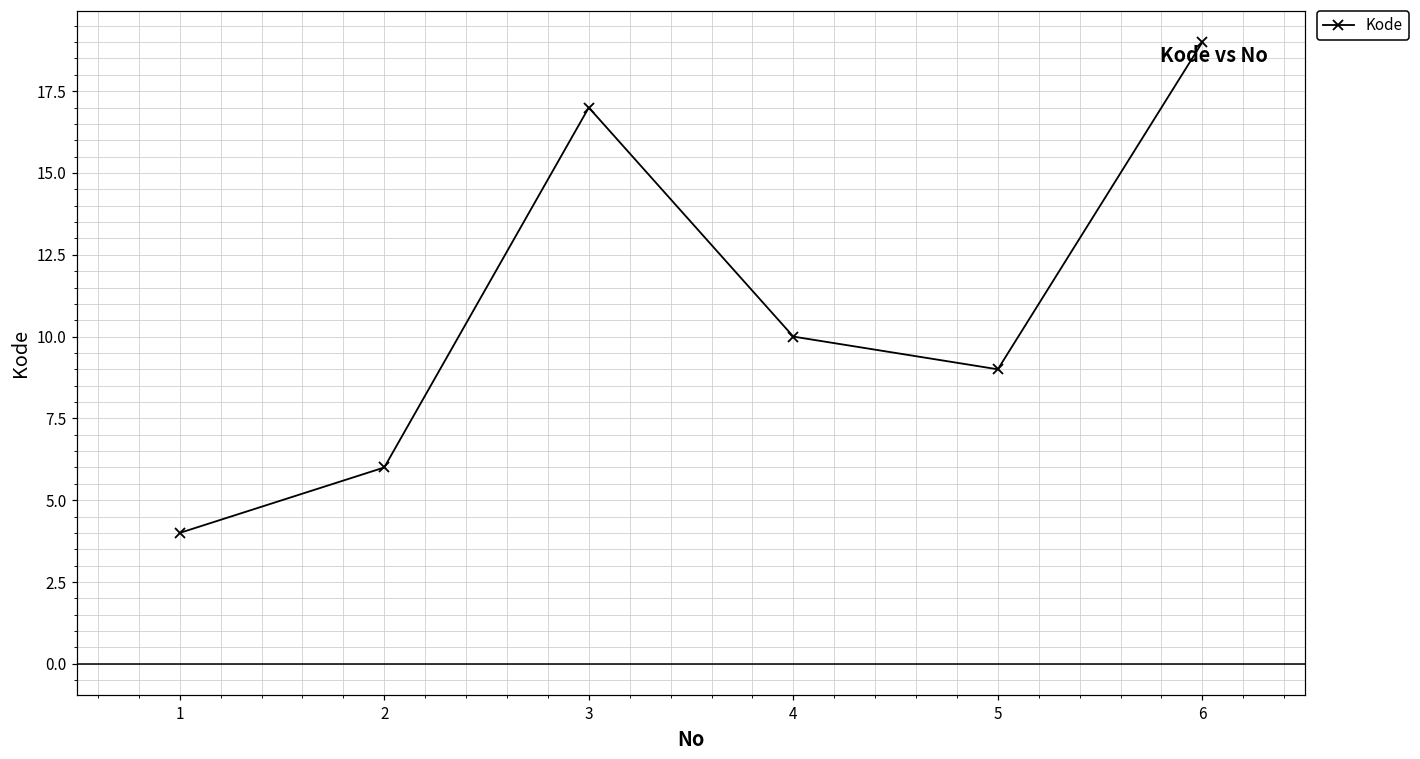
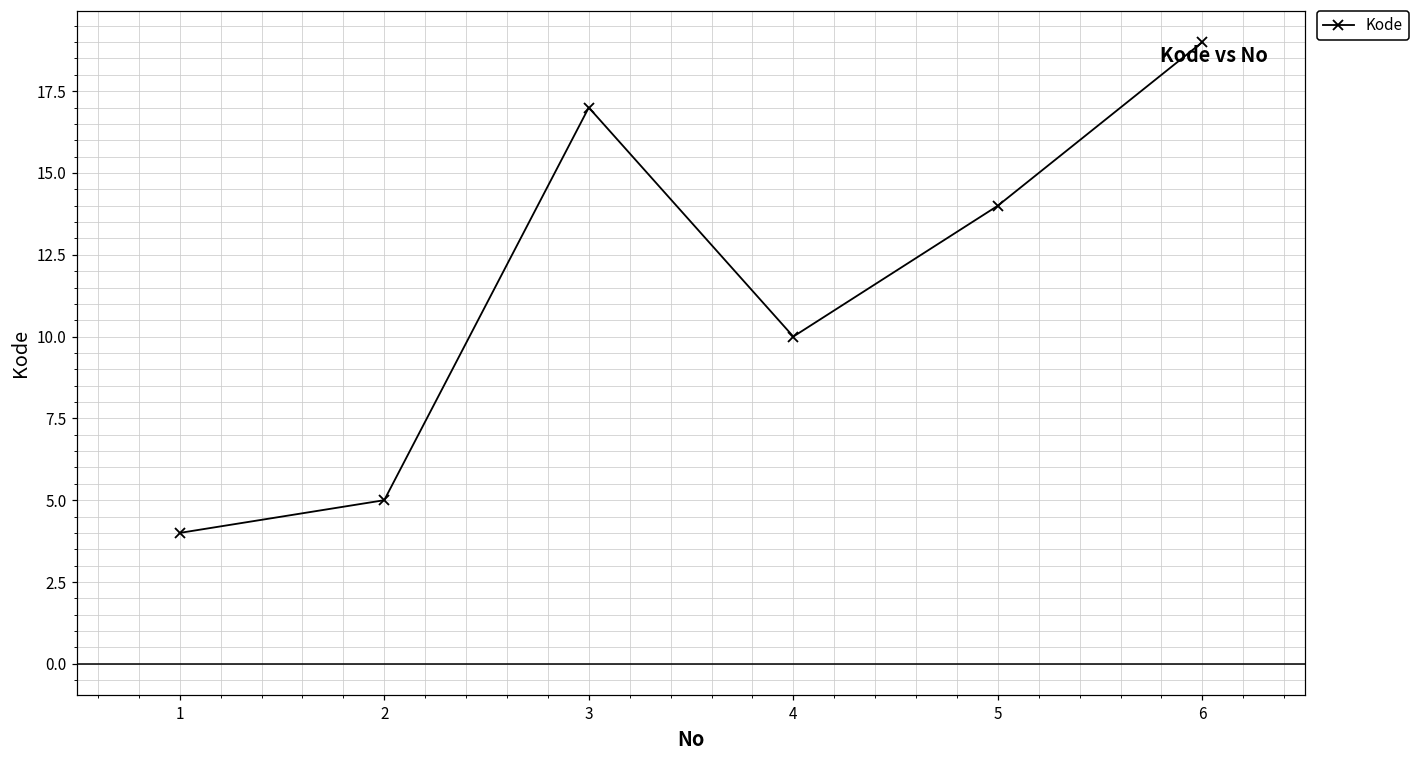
  {
    "1": 4,
-   "2": 6,
+   "2": 5,
    "3": 17,
    "4": 10,
-   "5": 9,
+   "5": 14,
    "6": 19
  }
